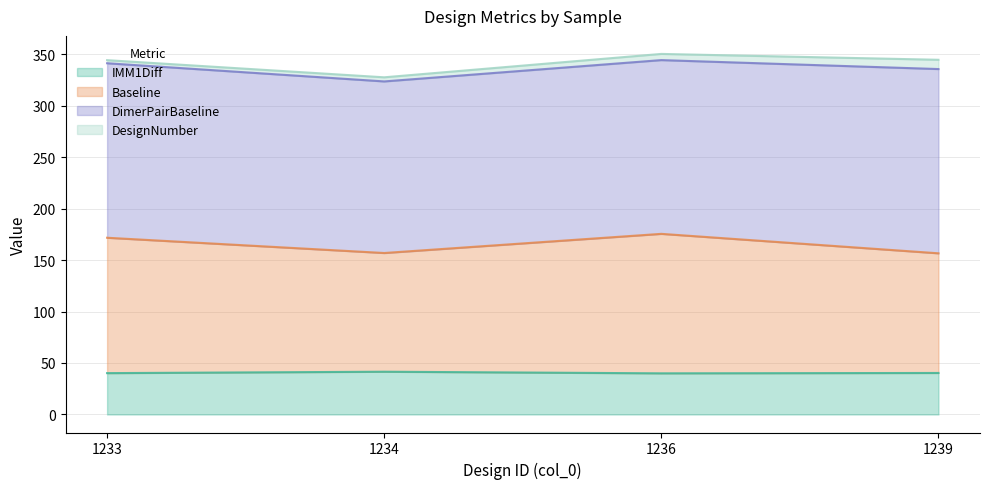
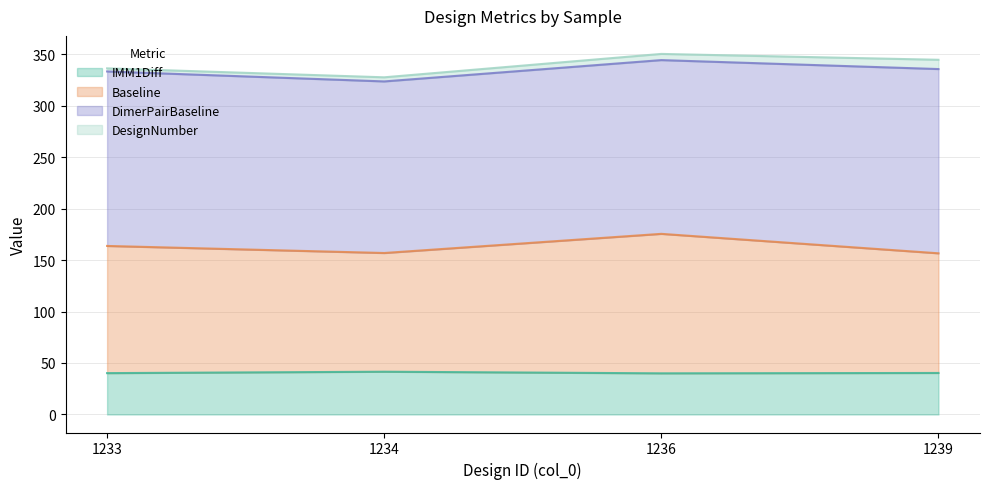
  {
    "Baseline": {
-     "1233": 131,
+     "1233": 124,
      "1234": 115,
      "1236": 135,
      "1239": 116
    }
  }
